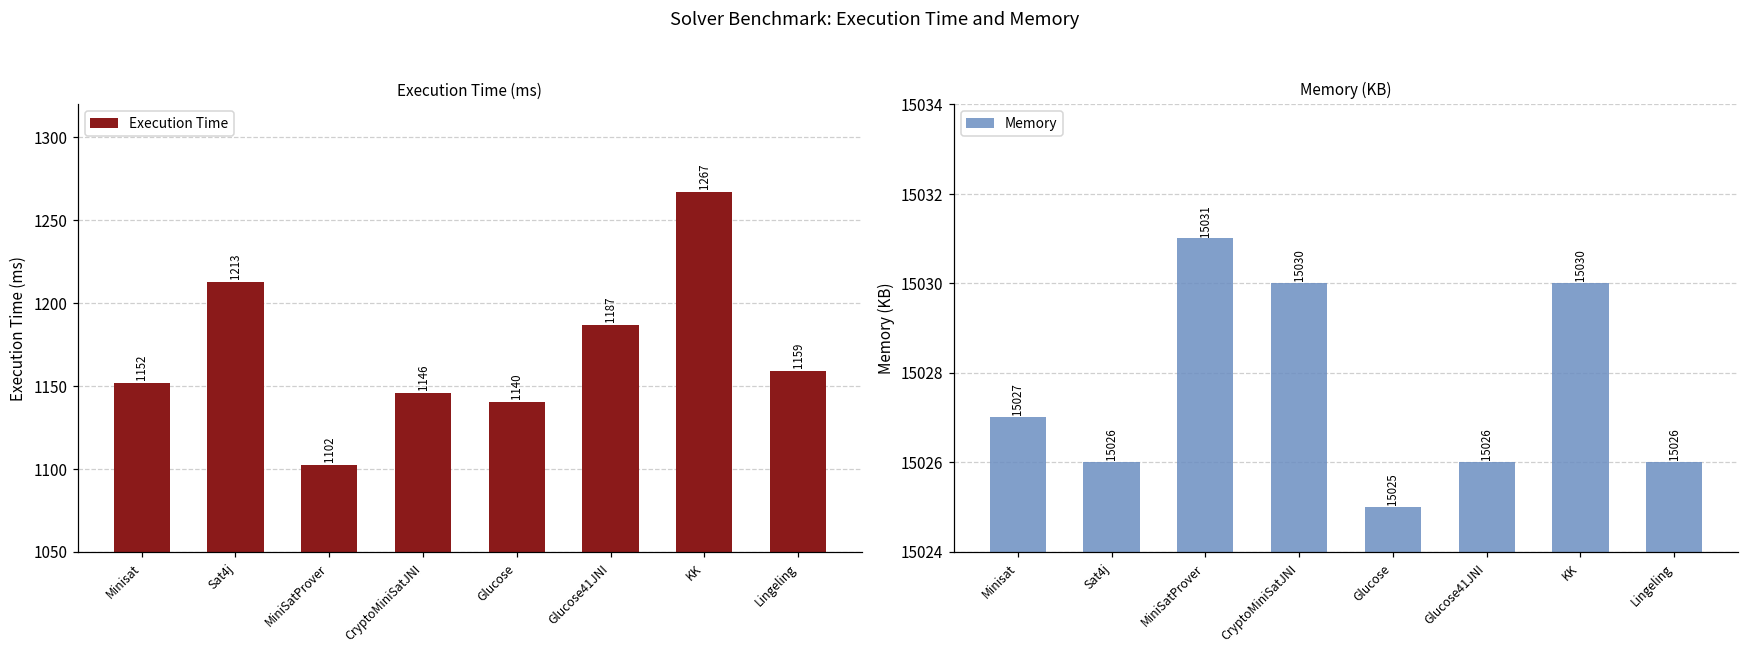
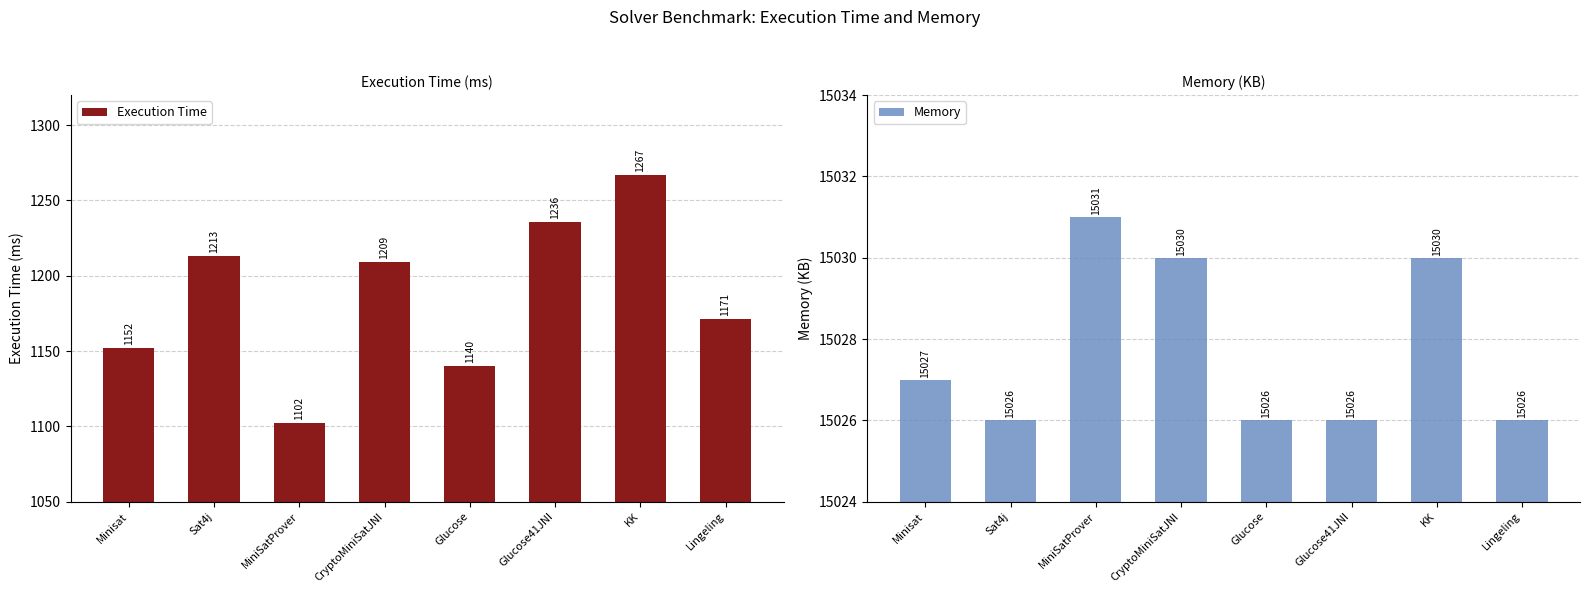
  {
    "Execution Time (ms)": {
      "Minisat": 1152,
      "Sat4j": 1213,
      "MiniSatProver": 1102,
-     "CryptoMiniSatJNI": 1146,
+     "CryptoMiniSatJNI": 1209,
      "Glucose": 1140,
-     "Glucose41JNI": 1187,
+     "Glucose41JNI": 1236,
      "KK": 1267,
-     "Lingeling": 1159
+     "Lingeling": 1171
    },
    "Memory (KB)": {
      "Minisat": 15027,
      "Sat4j": 15026,
      "MiniSatProver": 15031,
      "CryptoMiniSatJNI": 15030,
-     "Glucose": 15025,
+     "Glucose": 15026,
      "Glucose41JNI": 15026,
      "KK": 15030,
      "Lingeling": 15026
    }
  }
